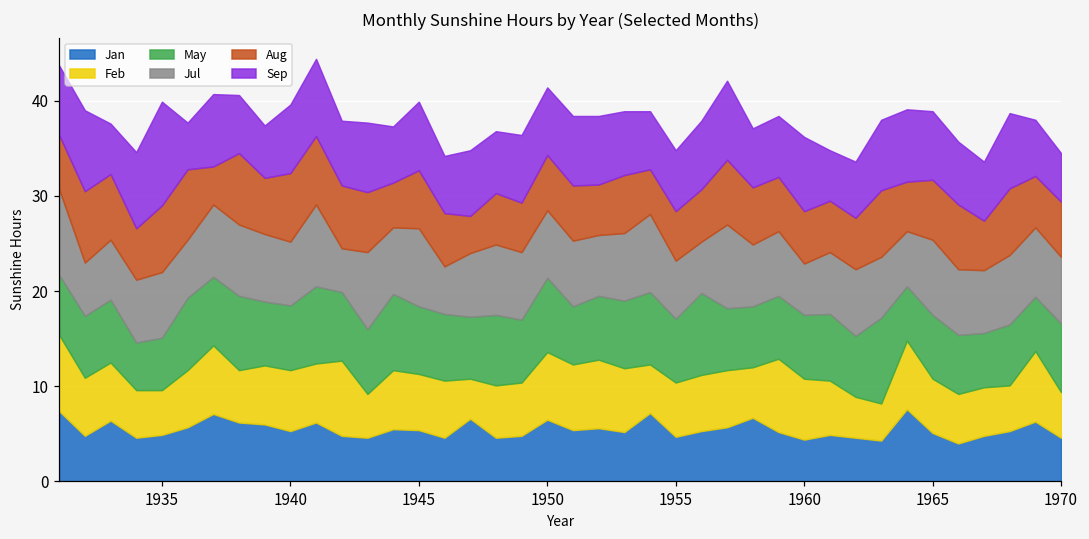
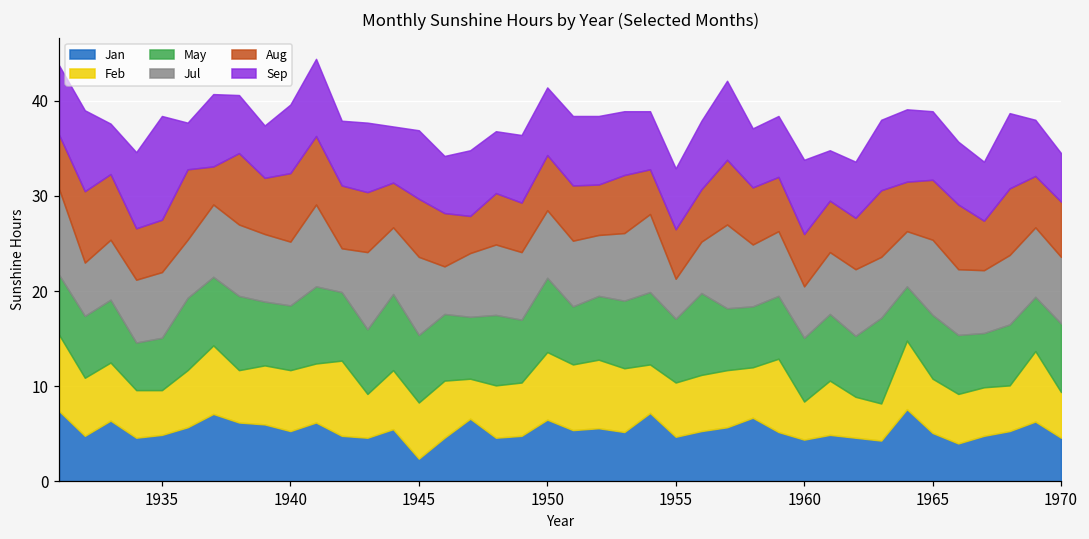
  {
    "Jan": {
      "1935": 5,
      "1940": 5,
-     "1945": 5,
+     "1945": 2,
      "1950": 7,
      "1955": 5,
      "1960": 4,
      "1965": 5,
      "1970": 5
    },
    "Feb": {
      "1935": 5,
      "1940": 6,
      "1945": 6,
      "1950": 7,
      "1955": 6,
-     "1960": 6,
+     "1960": 4,
      "1965": 6,
      "1970": 5
    },
    "May": {
      "1935": 6,
      "1940": 7,
      "1945": 7,
      "1950": 8,
      "1955": 7,
      "1960": 7,
      "1965": 7,
      "1970": 7
    },
    "Jul": {
      "1935": 7,
      "1940": 7,
      "1945": 8,
      "1950": 7,
-     "1955": 6,
+     "1955": 4,
      "1960": 5,
      "1965": 8,
      "1970": 7
    },
    "Aug": {
-     "1935": 7,
+     "1935": 6,
      "1940": 7,
      "1945": 6,
      "1950": 6,
      "1955": 5,
      "1960": 6,
      "1965": 6,
      "1970": 6
    },
    "Sep": {
      "1935": 11,
      "1940": 7,
      "1945": 7,
      "1950": 7,
      "1955": 6,
      "1960": 8,
      "1965": 7,
      "1970": 5
    }
  }
